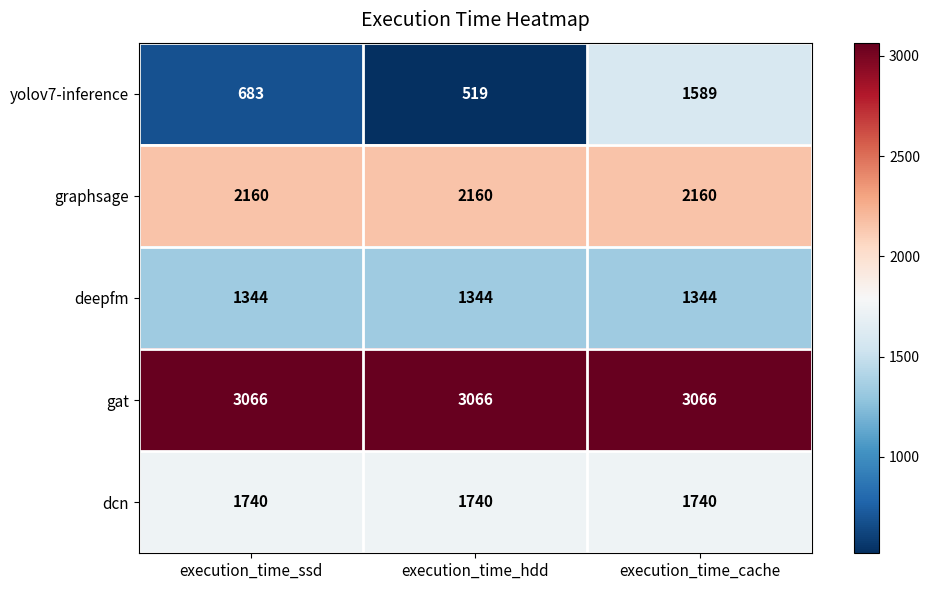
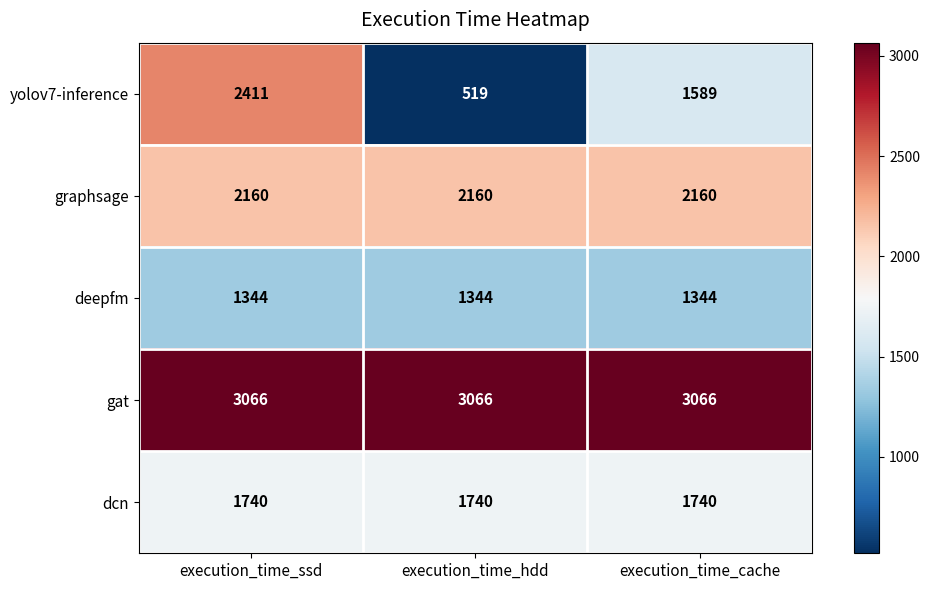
  {
    "yolov7-inference": {
-     "execution_time_ssd": 683,
+     "execution_time_ssd": 2411,
      "execution_time_hdd": 519,
      "execution_time_cache": 1589
    },
    "graphsage": {
      "execution_time_ssd": 2160,
      "execution_time_hdd": 2160,
      "execution_time_cache": 2160
    },
    "deepfm": {
      "execution_time_ssd": 1344,
      "execution_time_hdd": 1344,
      "execution_time_cache": 1344
    },
    "gat": {
      "execution_time_ssd": 3066,
      "execution_time_hdd": 3066,
      "execution_time_cache": 3066
    },
    "dcn": {
      "execution_time_ssd": 1740,
      "execution_time_hdd": 1740,
      "execution_time_cache": 1740
    }
  }
